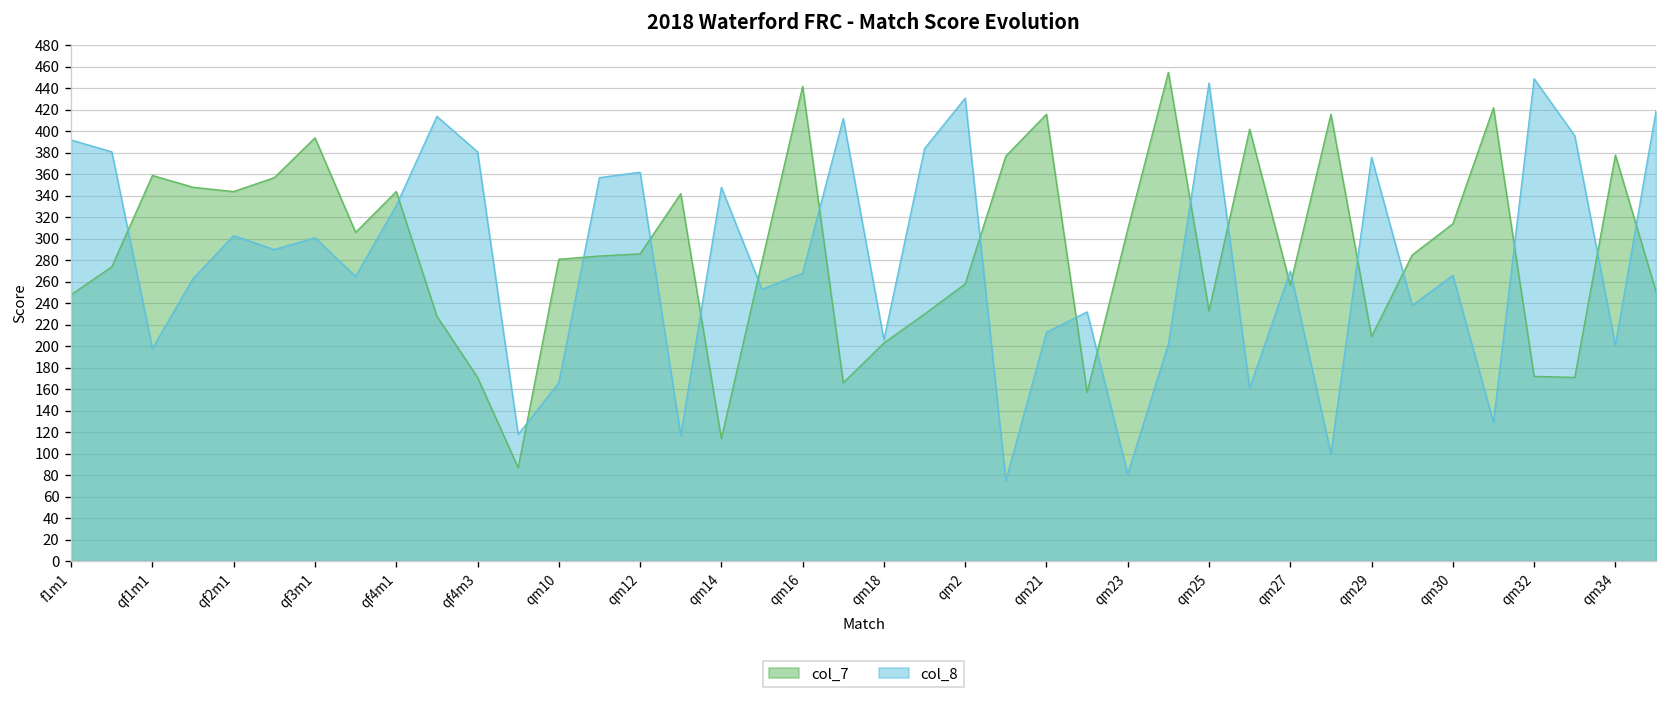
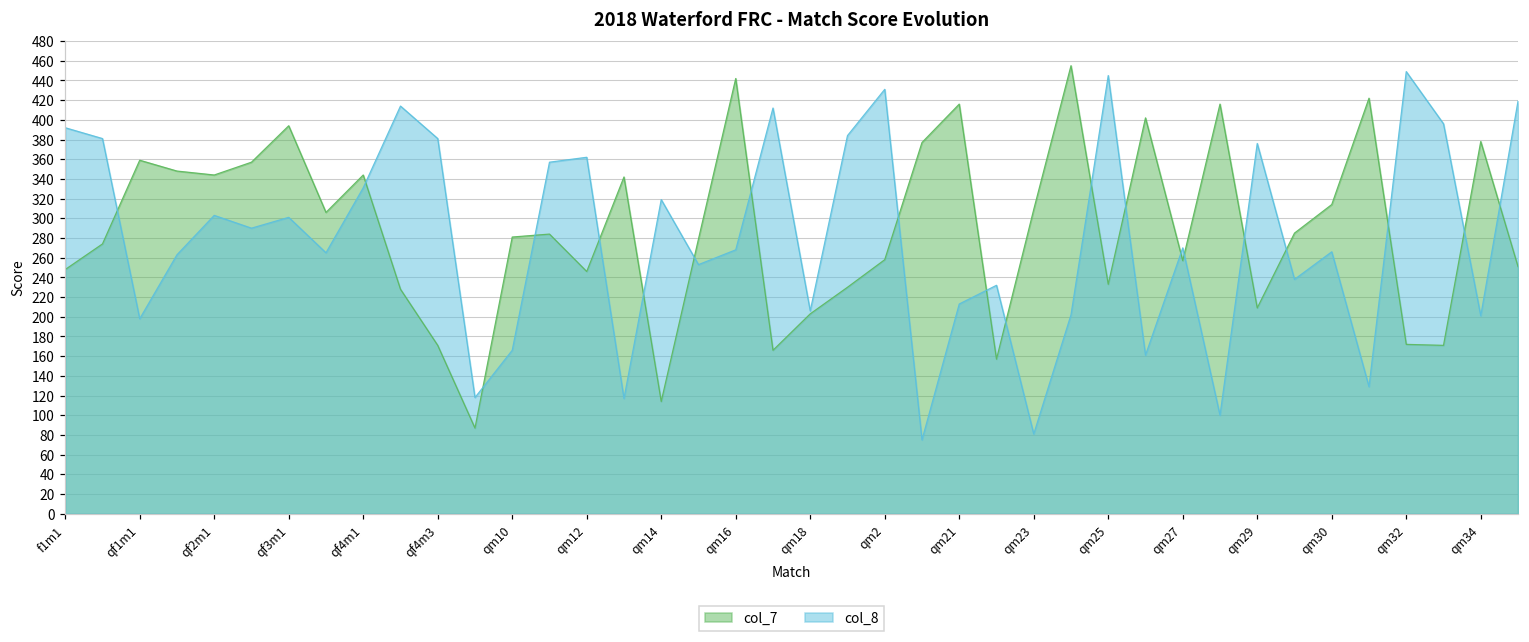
  {
    "col_7": {
      "f1m1": 250,
      "qf1m1": 360,
      "qf2m1": 340,
      "qf3m1": 390,
      "qf4m1": 340,
      "qf4m3": 170,
      "qm10": 280,
-     "qm12": 290,
+     "qm12": 250,
      "qm14": 110,
      "qm16": 440,
      "qm18": 200,
      "qm2": 260,
      "qm21": 420,
      "qm23": 310,
      "qm25": 230,
      "qm27": 260,
      "qm29": 210,
      "qm30": 310,
      "qm32": 170,
      "qm34": 380
    },
    "col_8": {
      "f1m1": 390,
      "qf1m1": 200,
      "qf2m1": 300,
      "qf3m1": 300,
      "qf4m1": 330,
      "qf4m3": 380,
      "qm10": 170,
      "qm12": 360,
-     "qm14": 350,
+     "qm14": 320,
      "qm16": 270,
      "qm18": 210,
      "qm2": 430,
      "qm21": 210,
      "qm23": 80,
      "qm25": 450,
      "qm27": 270,
      "qm29": 380,
      "qm30": 270,
      "qm32": 450,
      "qm34": 200
    }
  }
